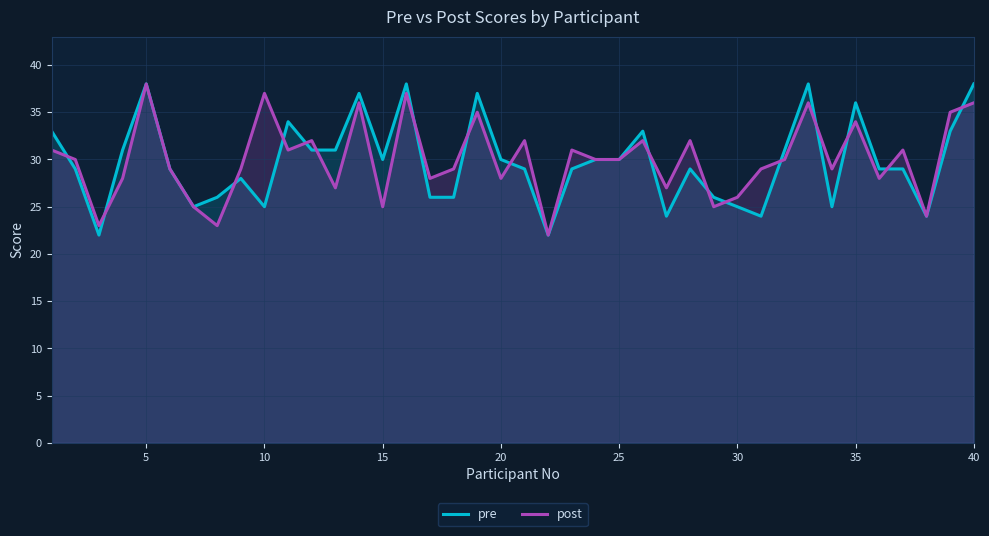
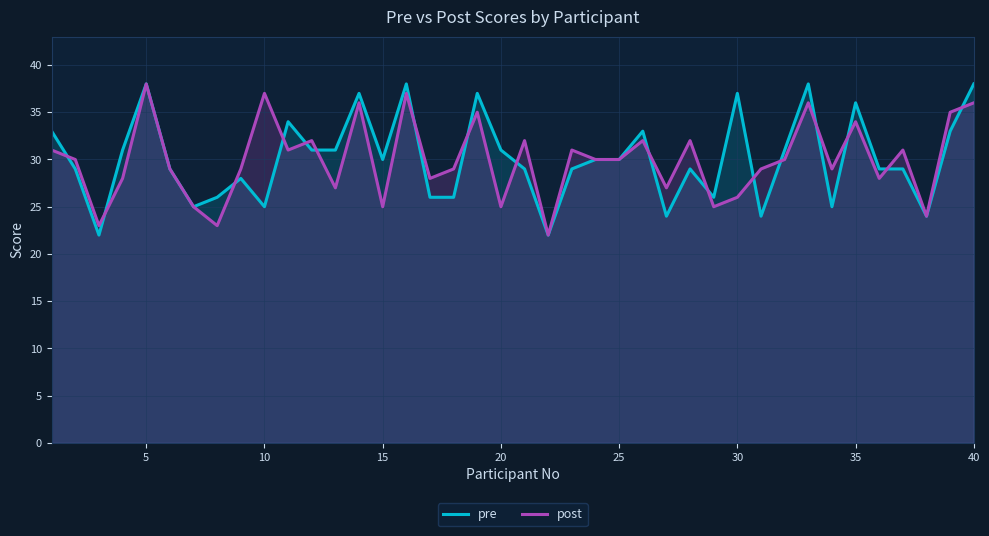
  {
    "pre": {
      "10": 25,
      "15": 30,
-     "20": 30,
-     "30": 25,
+     "20": 31,
+     "30": 37,
      "35": 36,
      "40": 38
    },
    "post": {
      "10": 37,
      "15": 25,
-     "20": 28,
+     "20": 25,
      "30": 26,
      "35": 34,
      "40": 36
    }
  }
